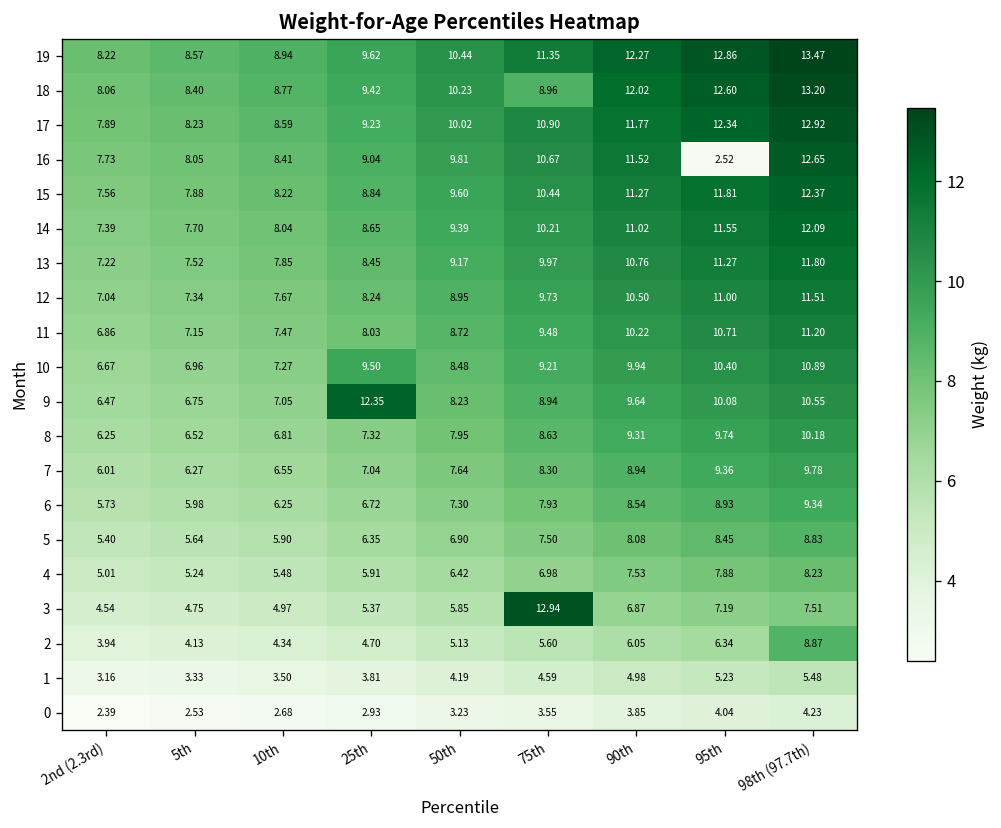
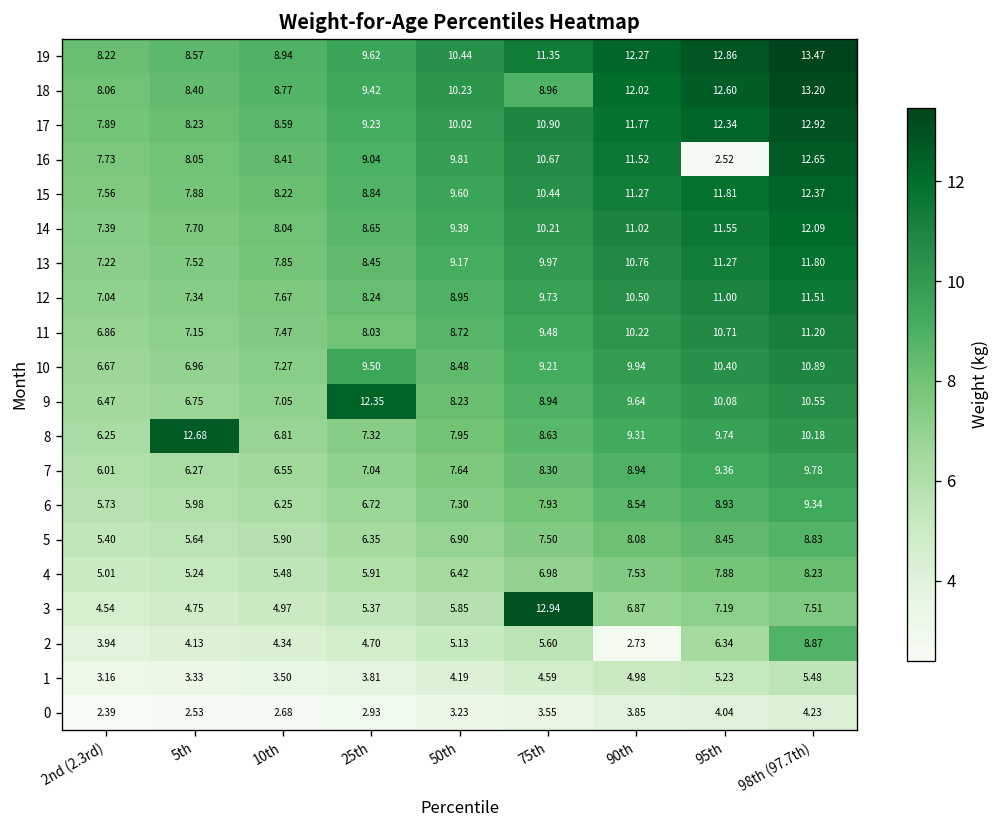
  {
    "19": {
      "2nd (2.3rd)": 8.22,
      "5th": 8.57,
      "10th": 8.94,
      "25th": 9.62,
      "50th": 10.44,
      "75th": 11.35,
      "90th": 12.27,
      "95th": 12.86,
      "98th (97.7th)": 13.47
    },
    "18": {
      "2nd (2.3rd)": 8.06,
      "5th": 8.40,
      "10th": 8.77,
      "25th": 9.42,
      "50th": 10.23,
      "75th": 8.96,
      "90th": 12.02,
      "95th": 12.60,
      "98th (97.7th)": 13.20
    },
    "17": {
      "2nd (2.3rd)": 7.89,
      "5th": 8.23,
      "10th": 8.59,
      "25th": 9.23,
      "50th": 10.02,
      "75th": 10.90,
      "90th": 11.77,
      "95th": 12.34,
      "98th (97.7th)": 12.92
    },
    "16": {
      "2nd (2.3rd)": 7.73,
      "5th": 8.05,
      "10th": 8.41,
      "25th": 9.04,
      "50th": 9.81,
      "75th": 10.67,
      "90th": 11.52,
      "95th": 2.52,
      "98th (97.7th)": 12.65
    },
    "15": {
      "2nd (2.3rd)": 7.56,
      "5th": 7.88,
      "10th": 8.22,
      "25th": 8.84,
      "50th": 9.60,
      "75th": 10.44,
      "90th": 11.27,
      "95th": 11.81,
      "98th (97.7th)": 12.37
    },
    "14": {
      "2nd (2.3rd)": 7.39,
      "5th": 7.70,
      "10th": 8.04,
      "25th": 8.65,
      "50th": 9.39,
      "75th": 10.21,
      "90th": 11.02,
      "95th": 11.55,
      "98th (97.7th)": 12.09
    },
    "13": {
      "2nd (2.3rd)": 7.22,
      "5th": 7.52,
      "10th": 7.85,
      "25th": 8.45,
      "50th": 9.17,
      "75th": 9.97,
      "90th": 10.76,
      "95th": 11.27,
      "98th (97.7th)": 11.80
    },
    "12": {
      "2nd (2.3rd)": 7.04,
      "5th": 7.34,
      "10th": 7.67,
      "25th": 8.24,
      "50th": 8.95,
      "75th": 9.73,
      "90th": 10.50,
      "95th": 11.00,
      "98th (97.7th)": 11.51
    },
    "11": {
      "2nd (2.3rd)": 6.86,
      "5th": 7.15,
      "10th": 7.47,
      "25th": 8.03,
      "50th": 8.72,
      "75th": 9.48,
      "90th": 10.22,
      "95th": 10.71,
      "98th (97.7th)": 11.20
    },
    "10": {
      "2nd (2.3rd)": 6.67,
      "5th": 6.96,
      "10th": 7.27,
      "25th": 9.50,
      "50th": 8.48,
      "75th": 9.21,
      "90th": 9.94,
      "95th": 10.40,
      "98th (97.7th)": 10.89
    },
    "9": {
      "2nd (2.3rd)": 6.47,
      "5th": 6.75,
      "10th": 7.05,
      "25th": 12.35,
      "50th": 8.23,
      "75th": 8.94,
      "90th": 9.64,
      "95th": 10.08,
      "98th (97.7th)": 10.55
    },
    "8": {
      "2nd (2.3rd)": 6.25,
-     "5th": 6.52,
+     "5th": 12.68,
      "10th": 6.81,
      "25th": 7.32,
      "50th": 7.95,
      "75th": 8.63,
      "90th": 9.31,
      "95th": 9.74,
      "98th (97.7th)": 10.18
    },
    "7": {
      "2nd (2.3rd)": 6.01,
      "5th": 6.27,
      "10th": 6.55,
      "25th": 7.04,
      "50th": 7.64,
      "75th": 8.30,
      "90th": 8.94,
      "95th": 9.36,
      "98th (97.7th)": 9.78
    },
    "6": {
      "2nd (2.3rd)": 5.73,
      "5th": 5.98,
      "10th": 6.25,
      "25th": 6.72,
      "50th": 7.30,
      "75th": 7.93,
      "90th": 8.54,
      "95th": 8.93,
      "98th (97.7th)": 9.34
    },
    "5": {
      "2nd (2.3rd)": 5.40,
      "5th": 5.64,
      "10th": 5.90,
      "25th": 6.35,
      "50th": 6.90,
      "75th": 7.50,
      "90th": 8.08,
      "95th": 8.45,
      "98th (97.7th)": 8.83
    },
    "4": {
      "2nd (2.3rd)": 5.01,
      "5th": 5.24,
      "10th": 5.48,
      "25th": 5.91,
      "50th": 6.42,
      "75th": 6.98,
      "90th": 7.53,
      "95th": 7.88,
      "98th (97.7th)": 8.23
    },
    "3": {
      "2nd (2.3rd)": 4.54,
      "5th": 4.75,
      "10th": 4.97,
      "25th": 5.37,
      "50th": 5.85,
      "75th": 12.94,
      "90th": 6.87,
      "95th": 7.19,
      "98th (97.7th)": 7.51
    },
    "2": {
      "2nd (2.3rd)": 3.94,
      "5th": 4.13,
      "10th": 4.34,
      "25th": 4.70,
      "50th": 5.13,
      "75th": 5.60,
-     "90th": 6.05,
+     "90th": 2.73,
      "95th": 6.34,
      "98th (97.7th)": 8.87
    },
    "1": {
      "2nd (2.3rd)": 3.16,
      "5th": 3.33,
      "10th": 3.50,
      "25th": 3.81,
      "50th": 4.19,
      "75th": 4.59,
      "90th": 4.98,
      "95th": 5.23,
      "98th (97.7th)": 5.48
    },
    "0": {
      "2nd (2.3rd)": 2.39,
      "5th": 2.53,
      "10th": 2.68,
      "25th": 2.93,
      "50th": 3.23,
      "75th": 3.55,
      "90th": 3.85,
      "95th": 4.04,
      "98th (97.7th)": 4.23
    }
  }
